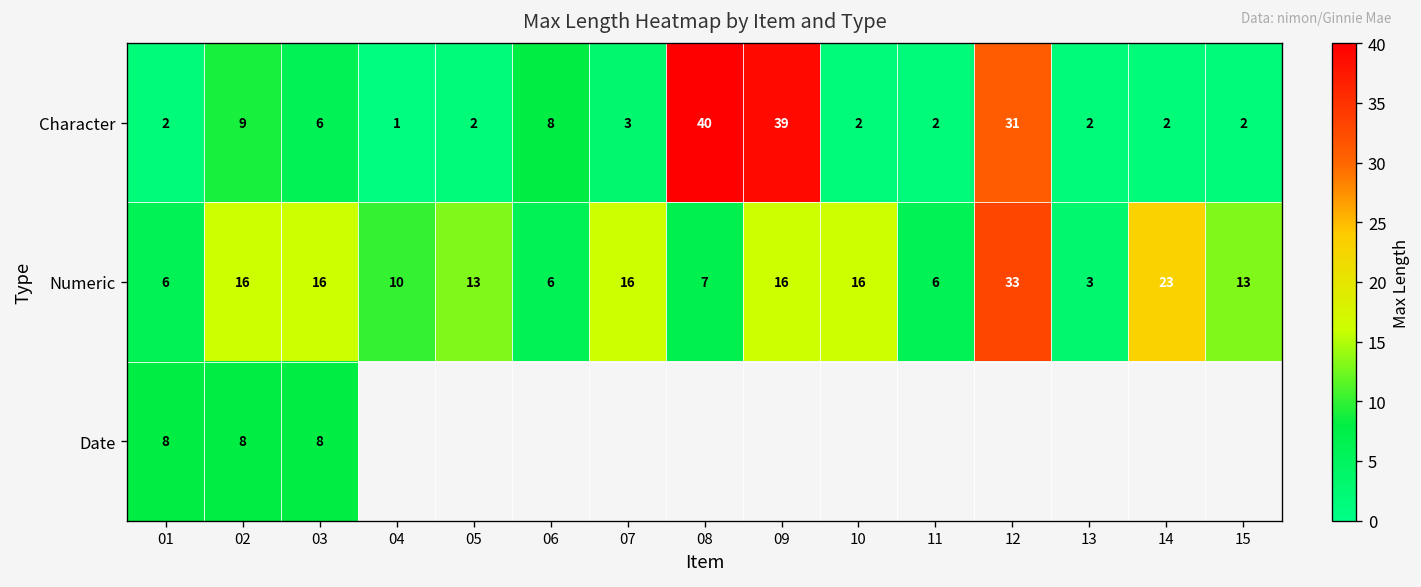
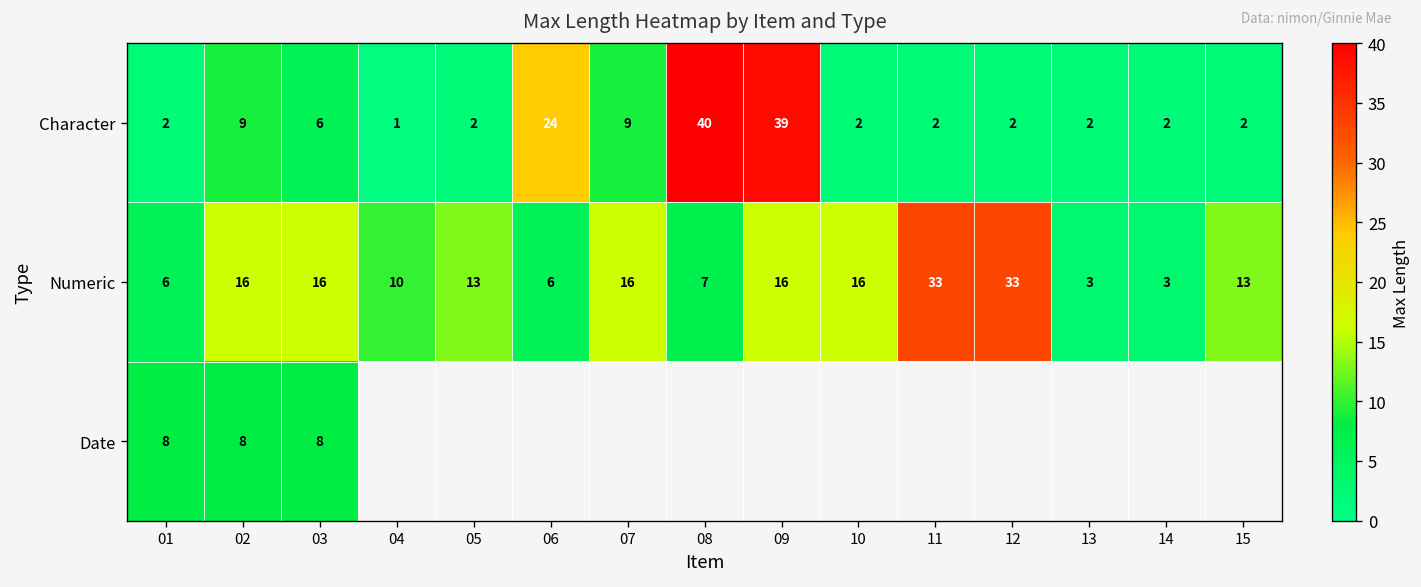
  {
    "Character": {
      "01": 2,
      "02": 9,
      "03": 6,
      "04": 1,
      "05": 2,
-     "06": 8,
-     "07": 3,
+     "06": 24,
+     "07": 9,
      "08": 40,
      "09": 39,
      "10": 2,
      "11": 2,
-     "12": 31,
+     "12": 2,
      "13": 2,
      "14": 2,
      "15": 2
    },
    "Numeric": {
      "01": 6,
      "02": 16,
      "03": 16,
      "04": 10,
      "05": 13,
      "06": 6,
      "07": 16,
      "08": 7,
      "09": 16,
      "10": 16,
-     "11": 6,
+     "11": 33,
      "12": 33,
      "13": 3,
-     "14": 23,
+     "14": 3,
      "15": 13
    },
    "Date": {
      "01": 8,
      "02": 8,
      "03": 8
    }
  }
